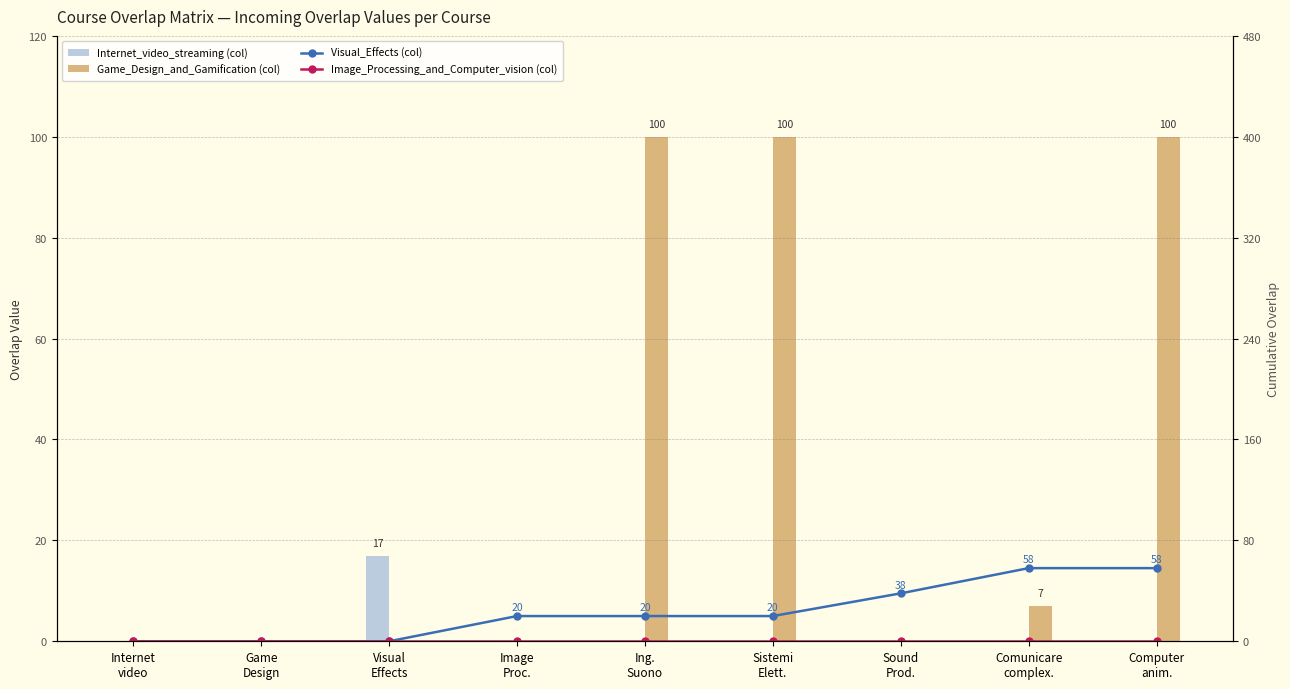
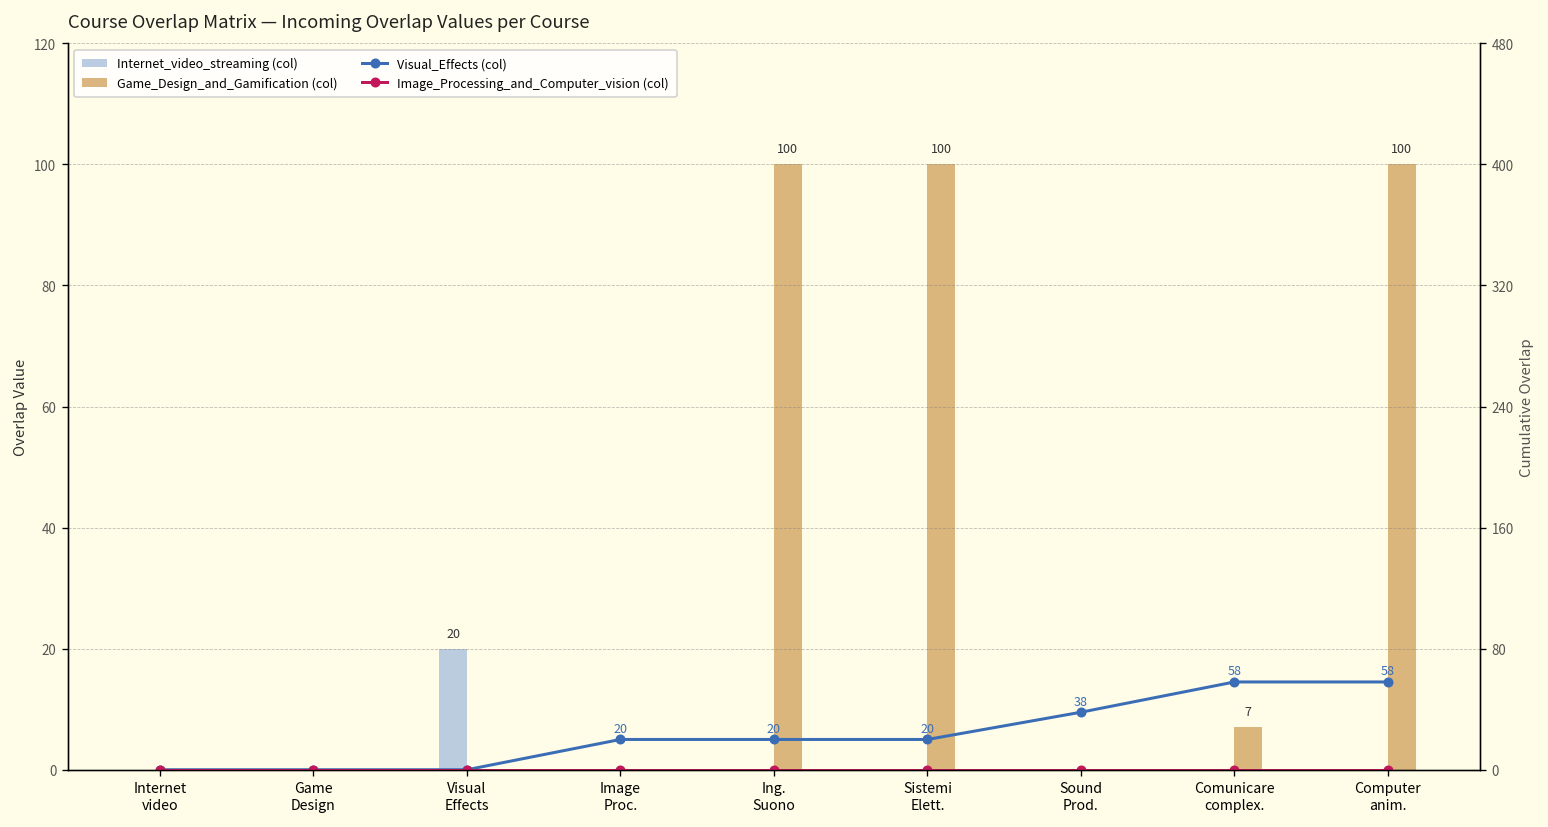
  {
    "Internet_video_streaming (col)": {
-     "Visual Effects": 17
+     "Visual Effects": 20
    },
    "Game_Design_and_Gamification (col)": {
      "Ing. Suono": 100,
      "Sistemi Elett.": 100,
      "Comunicare complex.": 7,
      "Computer anim.": 100
    },
    "Visual_Effects (col)": {
      "Image Proc.": 20,
      "Ing. Suono": 20,
      "Sistemi Elett.": 20,
      "Sound Prod.": 38,
      "Comunicare complex.": 58,
      "Computer anim.": 58
    }
  }
